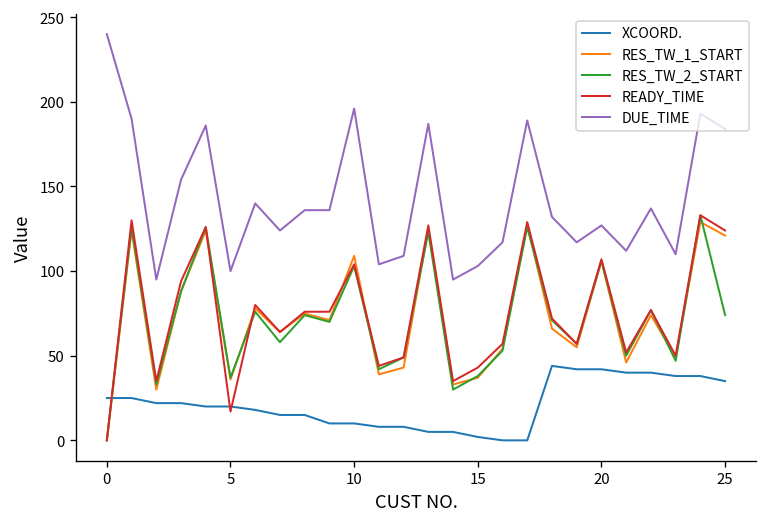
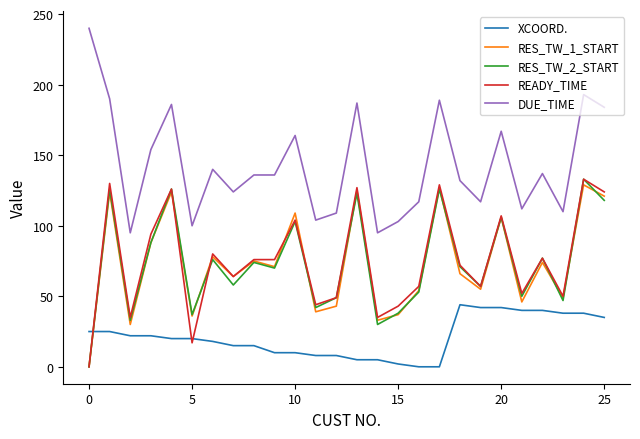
  {
    "XCOORD.": {
      "0": 25,
      "5": 20,
      "10": 10,
      "15": 2,
      "20": 42,
      "25": 35
    },
    "RES_TW_1_START": {
      "10": 109,
      "25": 121
    },
    "RES_TW_2_START": {
-     "25": 74
+     "25": 118
    },
    "READY_TIME": {
      "5": 17,
      "15": 43,
      "25": 124
    },
    "DUE_TIME": {
      "0": 240,
      "5": 100,
-     "10": 196,
+     "10": 164,
      "15": 103,
-     "20": 127
+     "20": 167
    }
  }
